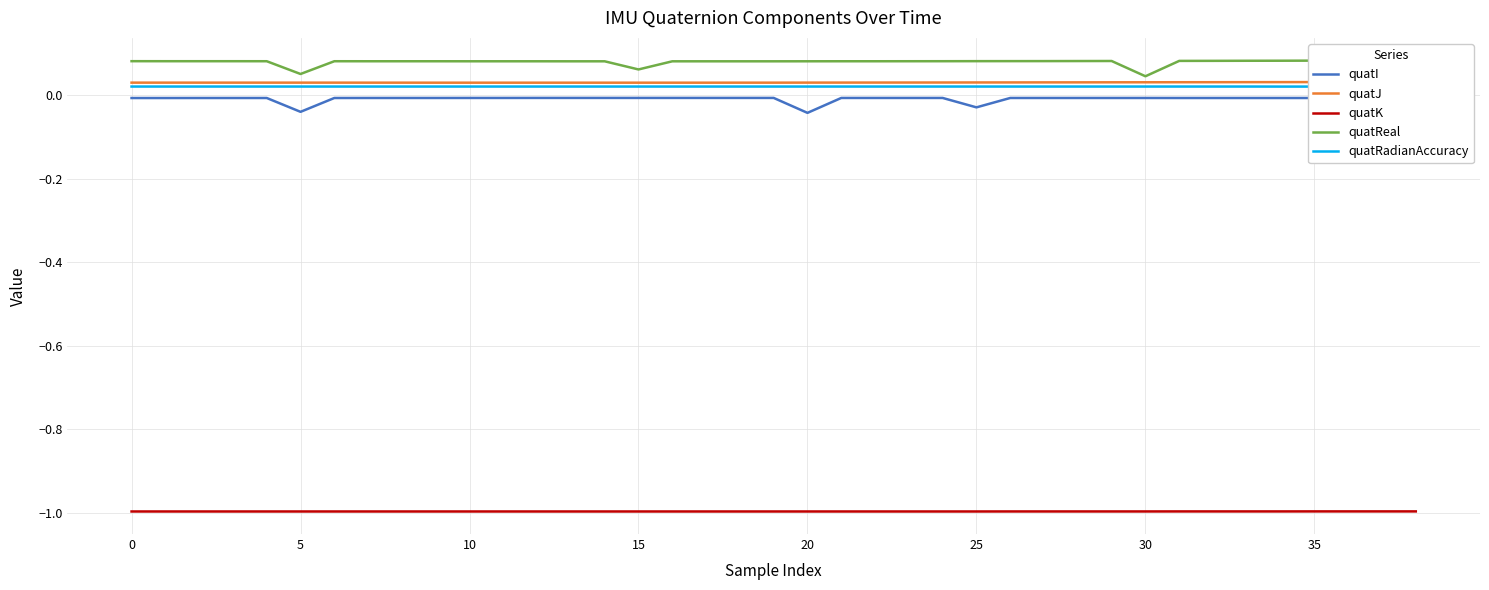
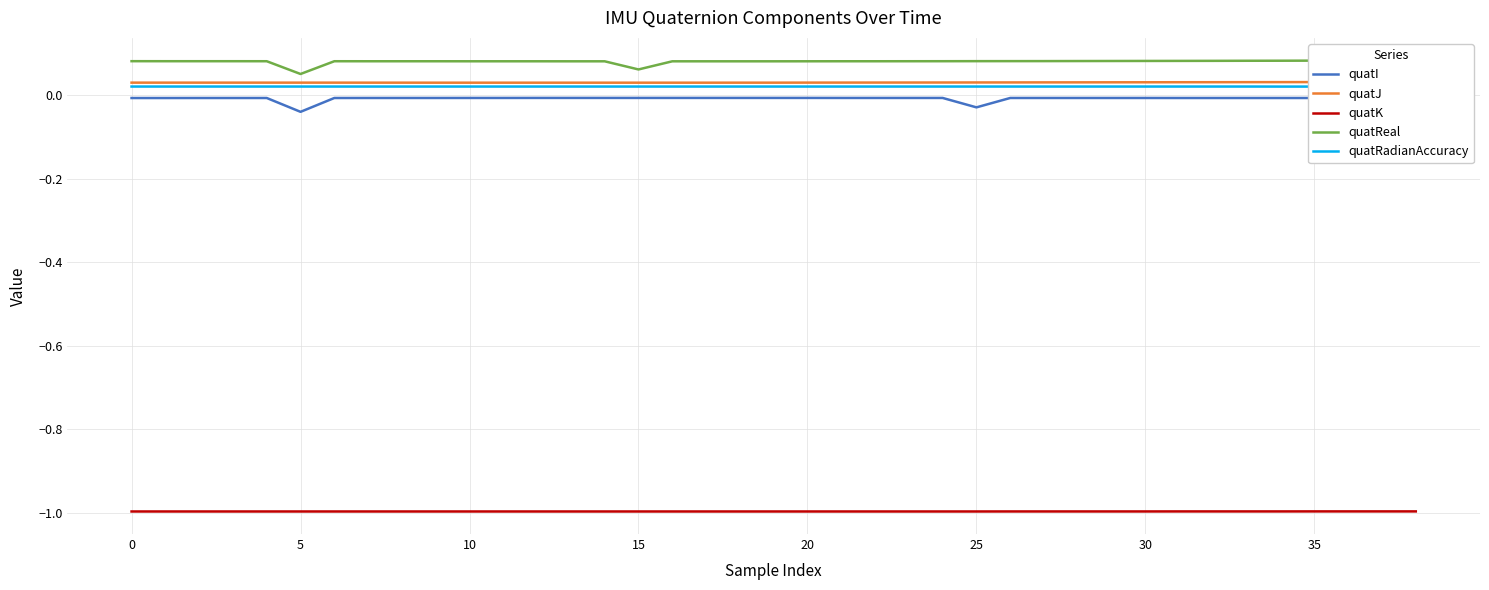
  {
    "quatI": {
      "0": -0.01,
      "5": -0.04,
      "10": -0.01,
      "15": -0.01,
-     "20": -0.04,
+     "20": -0.01,
      "25": -0.03,
      "30": -0.01
    },
    "quatJ": {
      "0": 0.03,
      "5": 0.03,
      "10": 0.03,
      "15": 0.03,
      "20": 0.03,
      "25": 0.03,
      "30": 0.03
    },
    "quatK": {
      "0": -1.00,
      "5": -1.00,
      "10": -1.00,
      "15": -1.00,
      "20": -1.00,
      "25": -1.00,
      "30": -1.00,
      "35": -1.00
    },
    "quatReal": {
      "0": 0.08,
      "5": 0.05,
      "10": 0.08,
      "15": 0.06,
      "20": 0.08,
      "25": 0.08,
-     "30": 0.04
+     "30": 0.08
    },
    "quatRadianAccuracy": {
      "0": 0.02,
      "5": 0.02,
      "10": 0.02,
      "15": 0.02,
      "20": 0.02,
      "25": 0.02,
      "30": 0.02
    }
  }
